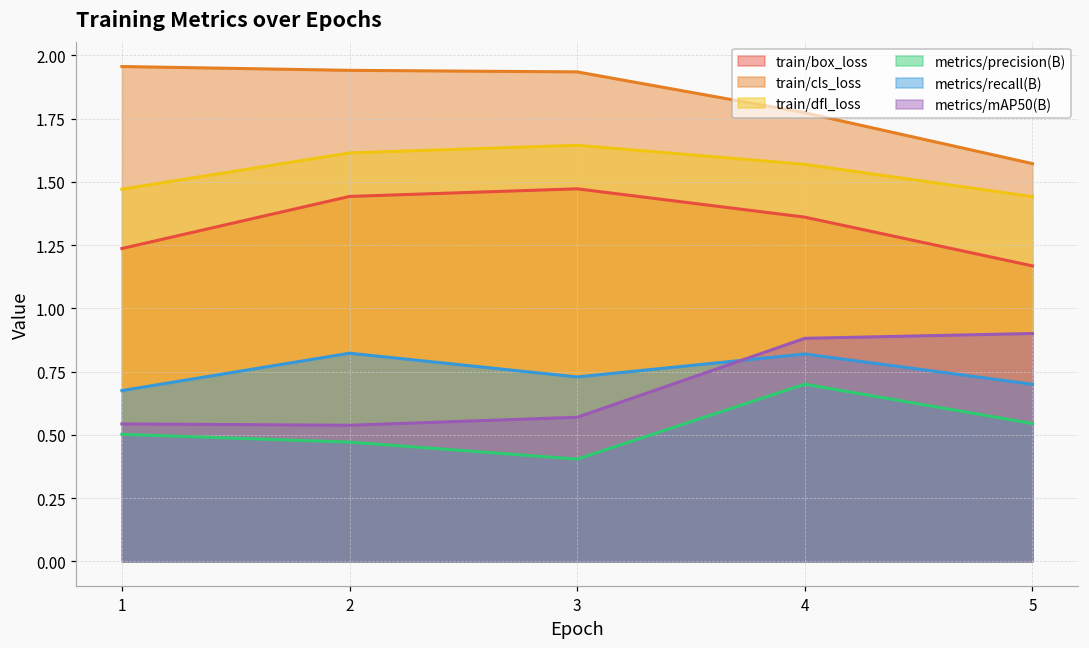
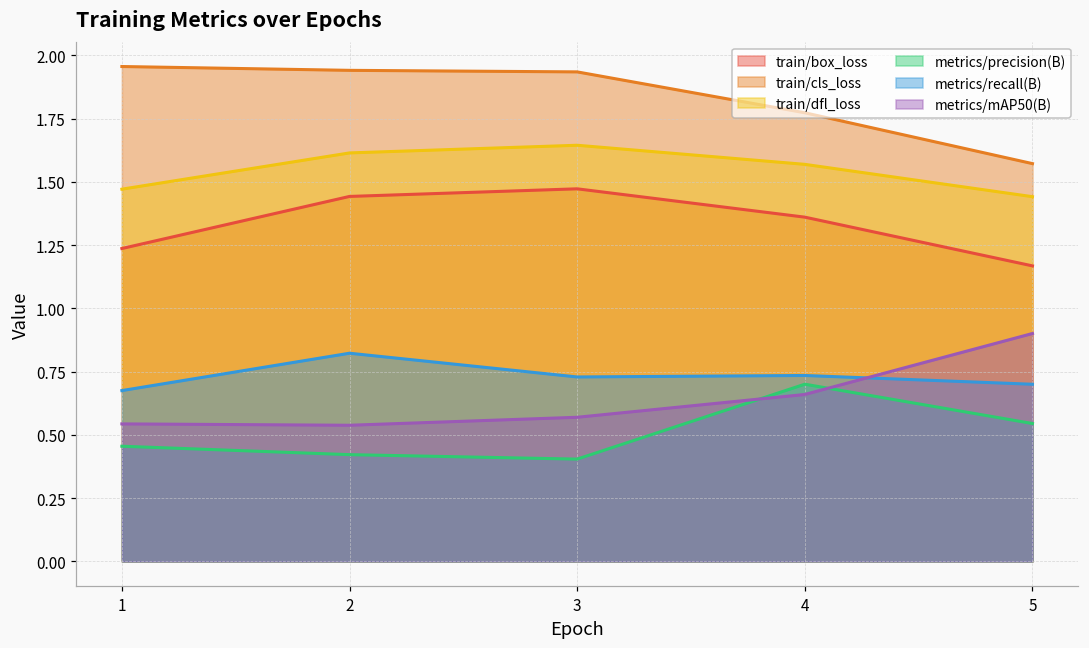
  {
    "metrics/precision(B)": {
-     "1": 0.50,
-     "2": 0.47,
+     "1": 0.46,
+     "2": 0.42,
      "3": 0.40,
      "4": 0.70,
      "5": 0.54
    },
    "metrics/recall(B)": {
      "1": 0.68,
      "2": 0.82,
      "3": 0.73,
-     "4": 0.82,
+     "4": 0.73,
      "5": 0.70
    },
    "metrics/mAP50(B)": {
      "1": 0.54,
      "2": 0.54,
      "3": 0.57,
-     "4": 0.88,
+     "4": 0.66,
      "5": 0.90
    }
  }
